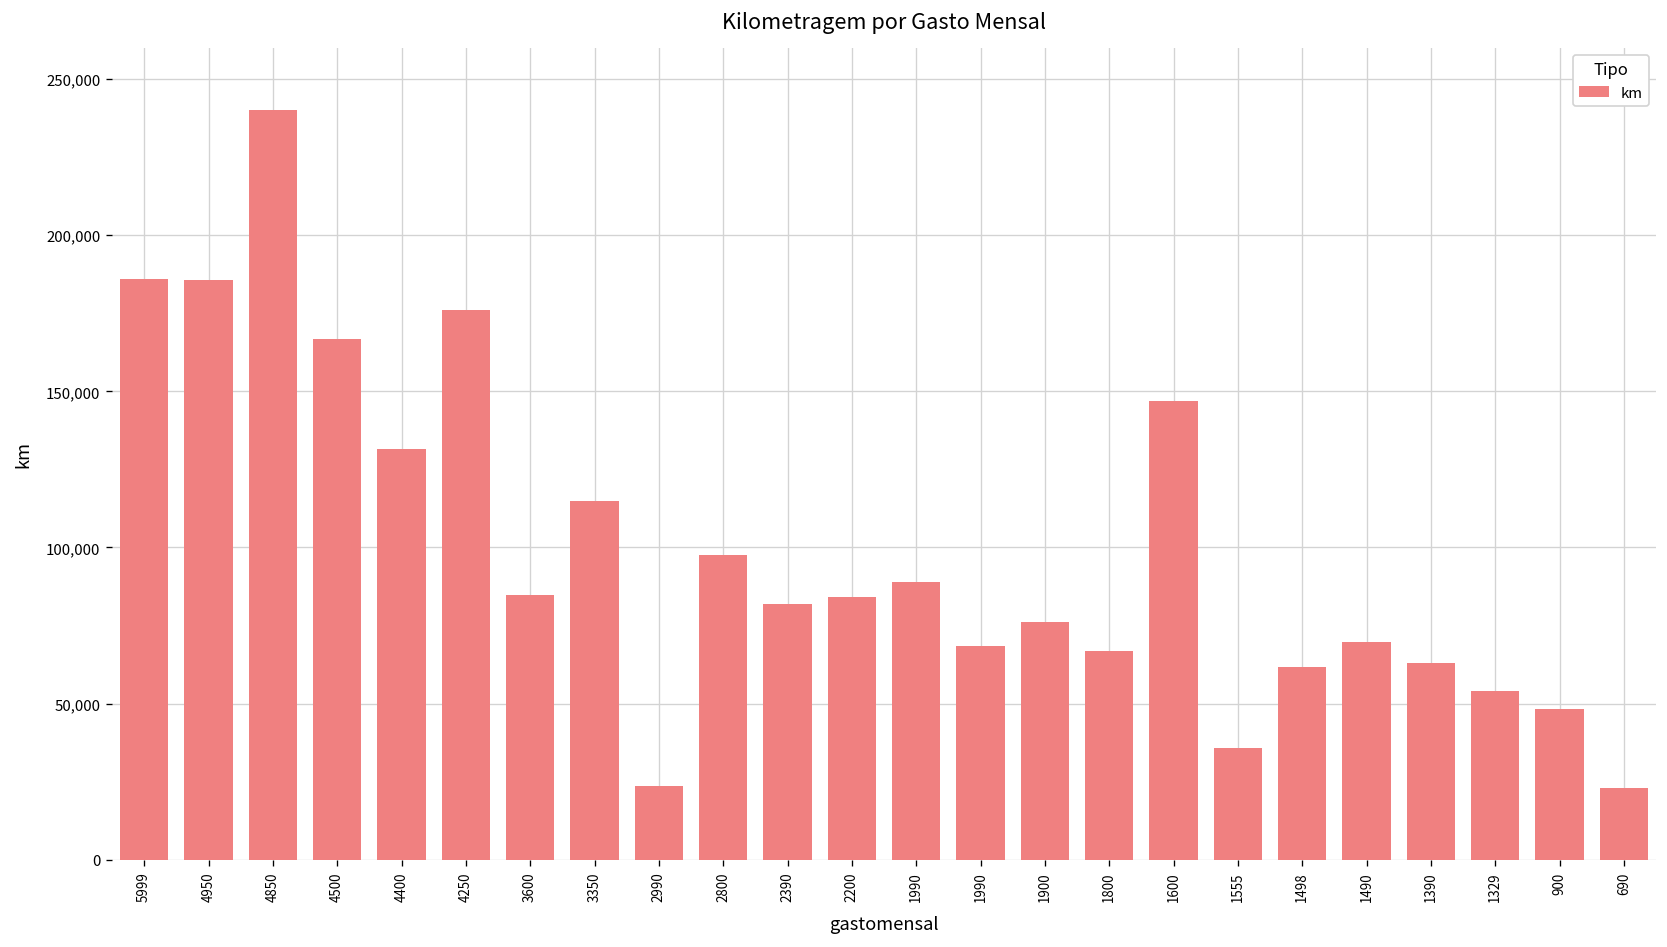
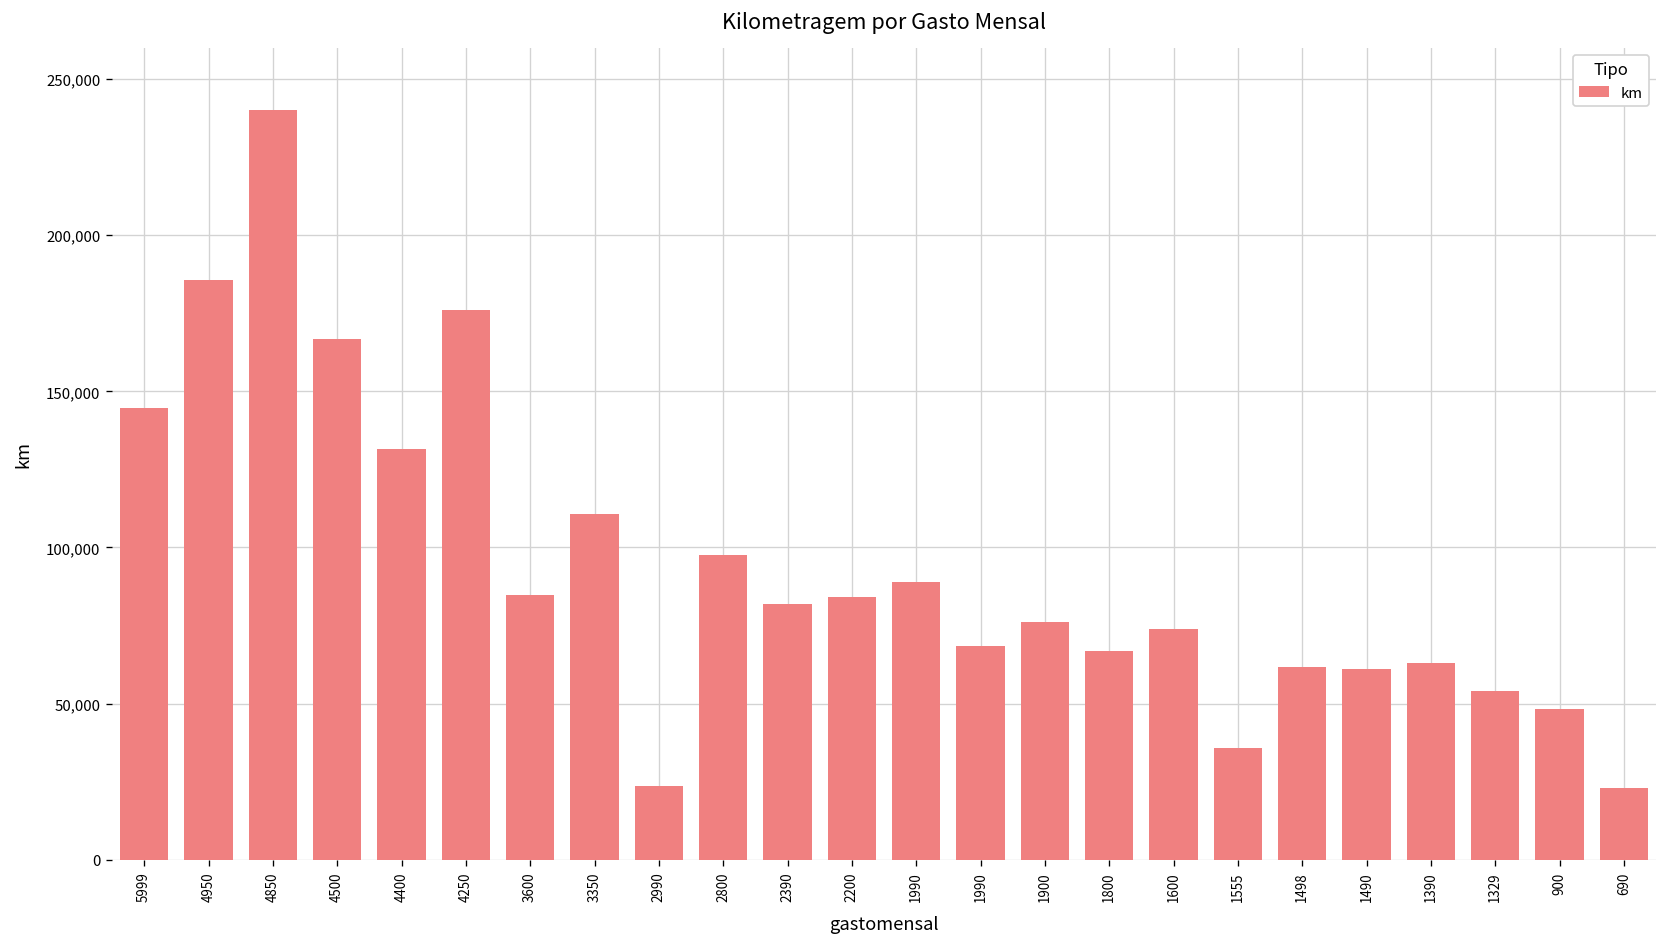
  {
-   "5999": "186,000",
+   "5999": "145,000",
    "4950": "186,000",
    "4850": "240,000",
    "4500": "167,000",
    "4400": "132,000",
    "4250": "176,000",
    "3600": "85,000",
-   "3350": "115,000",
+   "3350": "111,000",
    "2990": "24,000",
    "2800": "98,000",
    "2390": "82,000",
    "2200": "84,000",
    "1900": "76,000",
    "1800": "67,000",
-   "1600": "147,000",
+   "1600": "74,000",
    "1555": "36,000",
    "1498": "62,000",
-   "1490": "70,000",
+   "1490": "61,000",
    "1390": "63,000",
    "1329": "54,000",
    "900": "48,000",
    "690": "23,000"
  }
